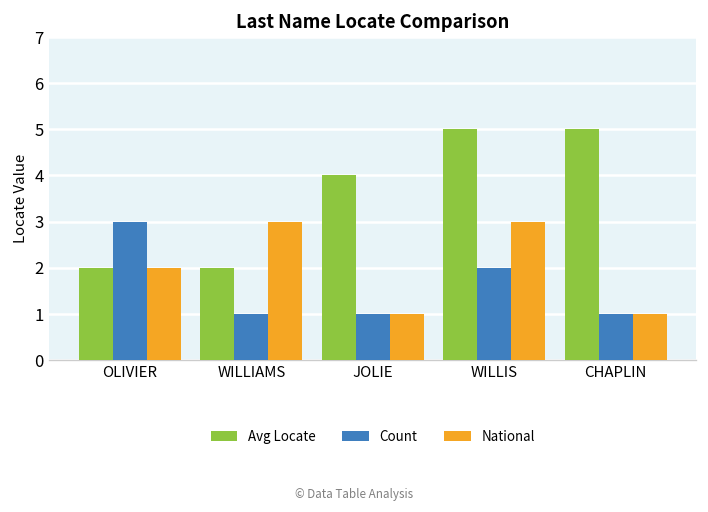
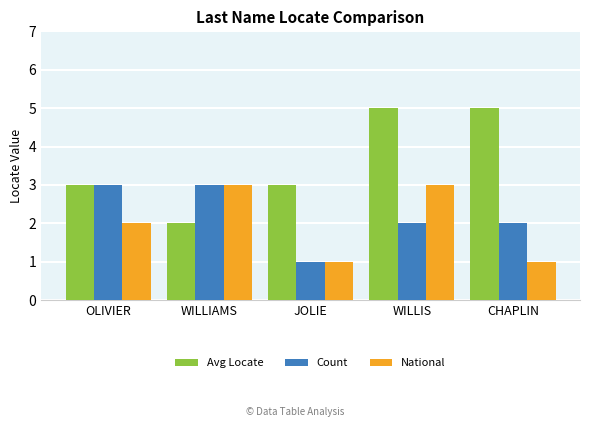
  {
    "Avg Locate": {
-     "OLIVIER": 2,
+     "OLIVIER": 3,
      "WILLIAMS": 2,
-     "JOLIE": 4,
+     "JOLIE": 3,
      "WILLIS": 5,
      "CHAPLIN": 5
    },
    "Count": {
      "OLIVIER": 3,
-     "WILLIAMS": 1,
+     "WILLIAMS": 3,
      "JOLIE": 1,
      "WILLIS": 2,
-     "CHAPLIN": 1
+     "CHAPLIN": 2
    },
    "National": {
      "OLIVIER": 2,
      "WILLIAMS": 3,
      "JOLIE": 1,
      "WILLIS": 3,
      "CHAPLIN": 1
    }
  }
